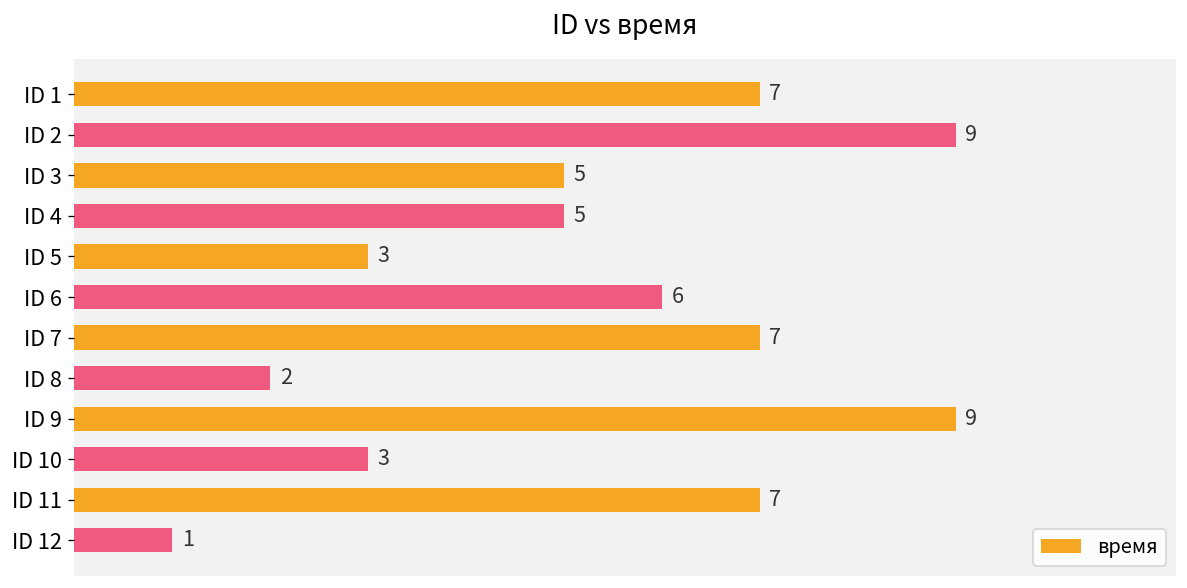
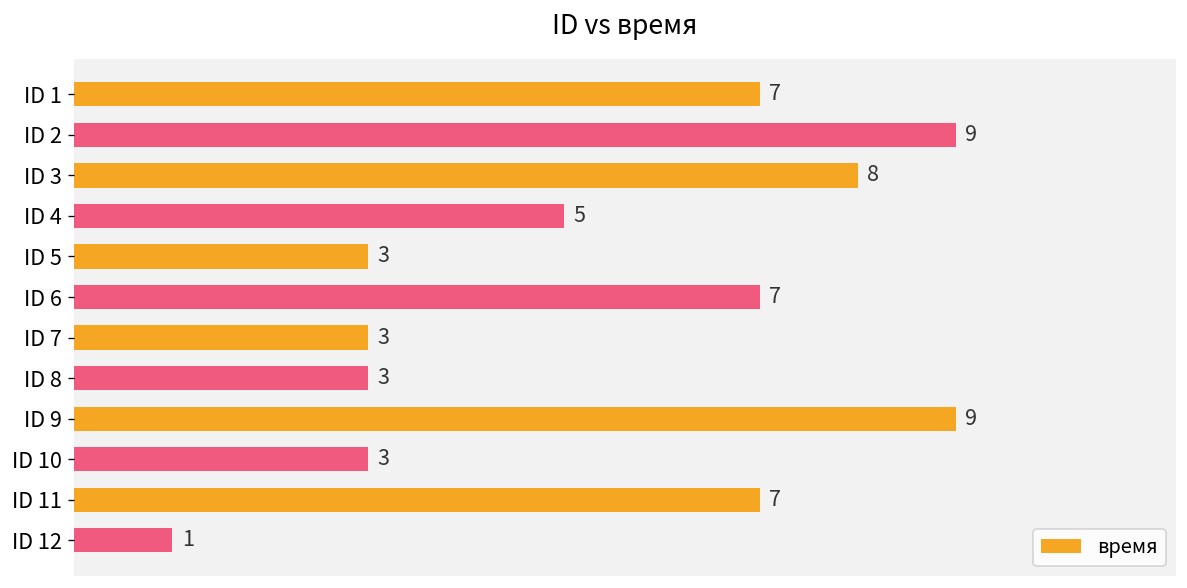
  {
    "ID 1": 7,
    "ID 2": 9,
-   "ID 3": 5,
+   "ID 3": 8,
    "ID 4": 5,
    "ID 5": 3,
-   "ID 6": 6,
-   "ID 7": 7,
-   "ID 8": 2,
+   "ID 6": 7,
+   "ID 7": 3,
+   "ID 8": 3,
    "ID 9": 9,
    "ID 10": 3,
    "ID 11": 7,
    "ID 12": 1
  }
